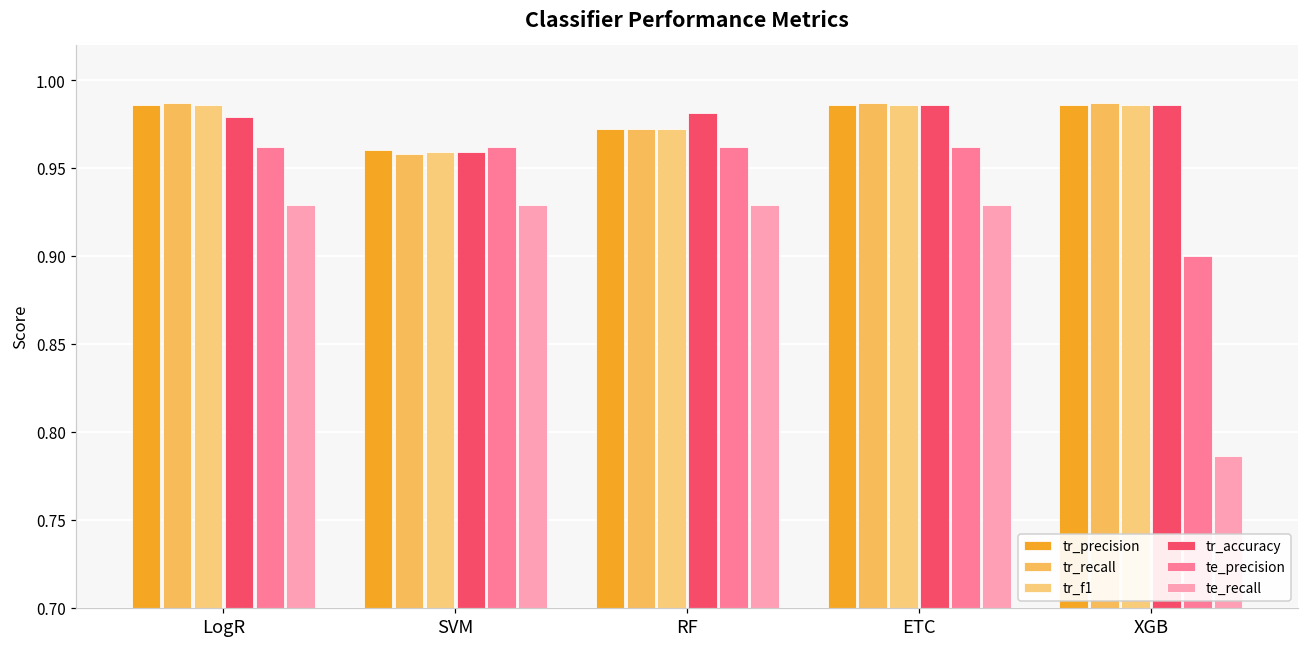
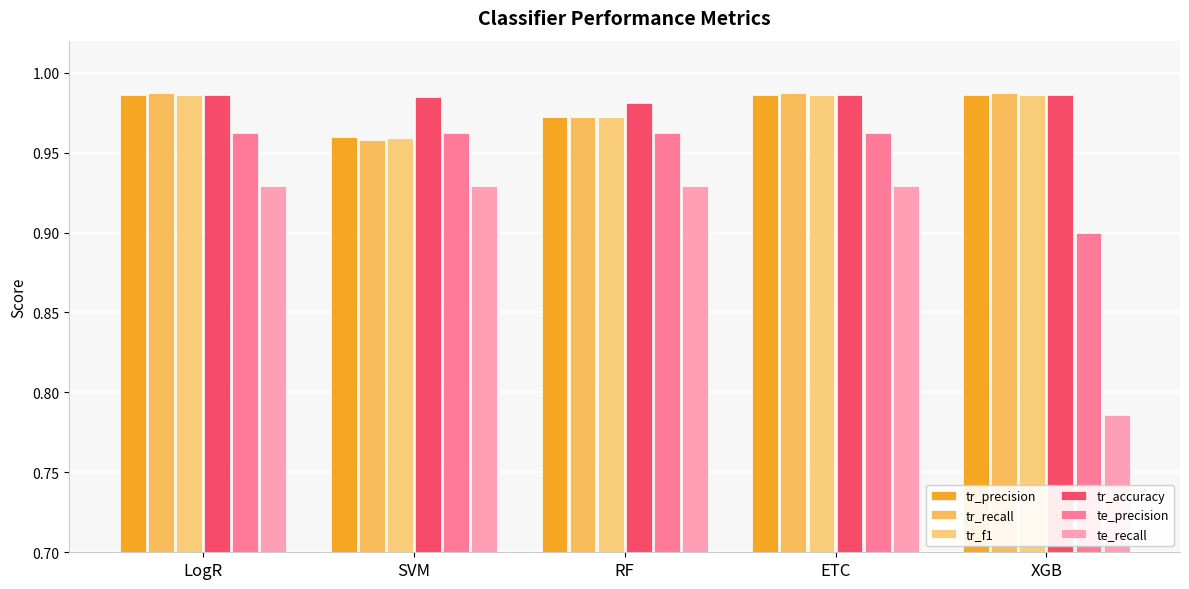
  {
    "tr_accuracy": {
-     "LogR": 0.979,
-     "SVM": 0.959,
+     "LogR": 0.986,
+     "SVM": 0.985,
      "RF": 0.981,
      "ETC": 0.986,
      "XGB": 0.986
    }
  }
